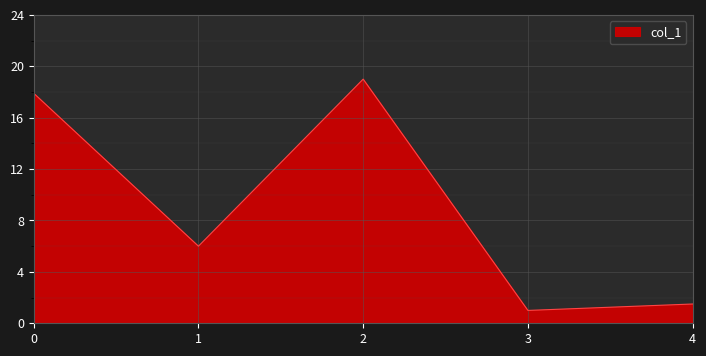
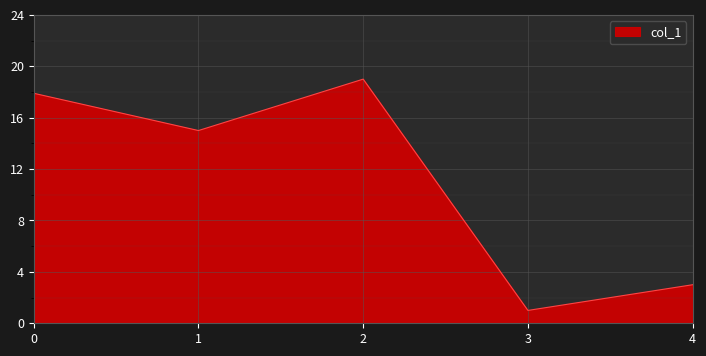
  {
    "0": 17.9,
-   "1": 6,
+   "1": 15,
    "2": 19.0,
    "3": 1.0,
-   "4": 1.5
+   "4": 3.0
  }
